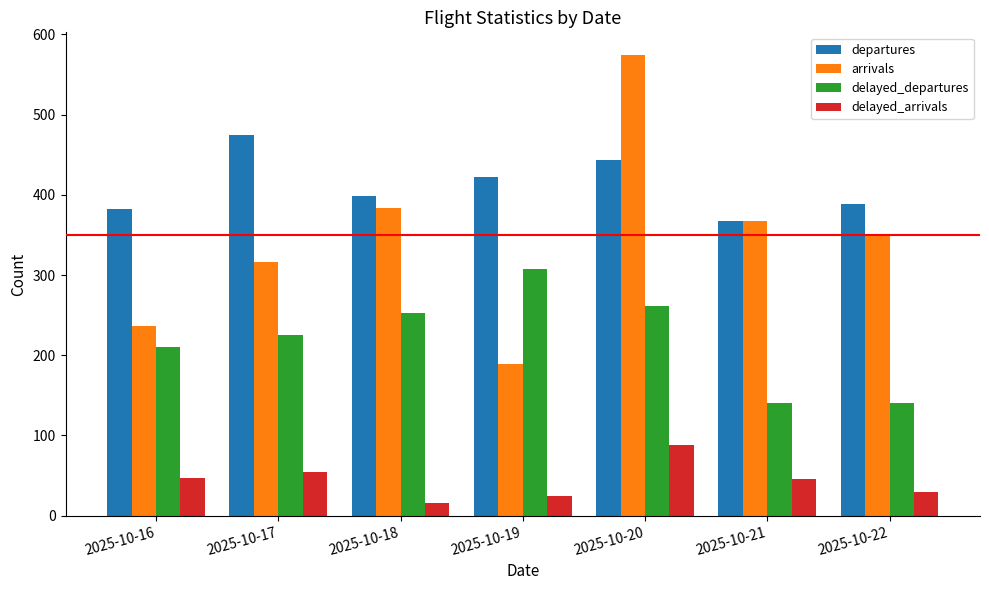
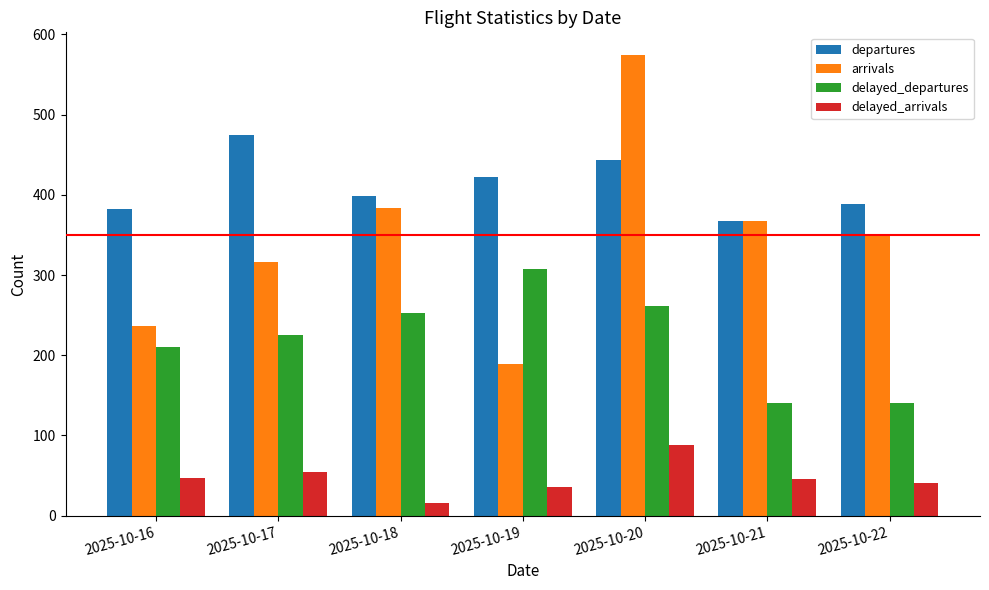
  {
    "departures": {
      "2025-10-16": 380,
      "2025-10-17": 480,
      "2025-10-18": 400,
      "2025-10-19": 420,
      "2025-10-20": 440,
      "2025-10-21": 370,
      "2025-10-22": 390
    },
    "arrivals": {
      "2025-10-16": 240,
      "2025-10-17": 320,
      "2025-10-18": 380,
      "2025-10-19": 190,
      "2025-10-20": 570,
      "2025-10-21": 370,
      "2025-10-22": 350
    },
    "delayed_departures": {
      "2025-10-16": 210,
      "2025-10-17": 230,
      "2025-10-18": 250,
      "2025-10-19": 310,
      "2025-10-20": 260,
      "2025-10-21": 140,
      "2025-10-22": 140
    },
    "delayed_arrivals": {
      "2025-10-16": 50,
      "2025-10-17": 60,
      "2025-10-18": 20,
-     "2025-10-19": 30,
+     "2025-10-19": 40,
      "2025-10-20": 90,
      "2025-10-21": 50,
-     "2025-10-22": 30
+     "2025-10-22": 40
    }
  }
